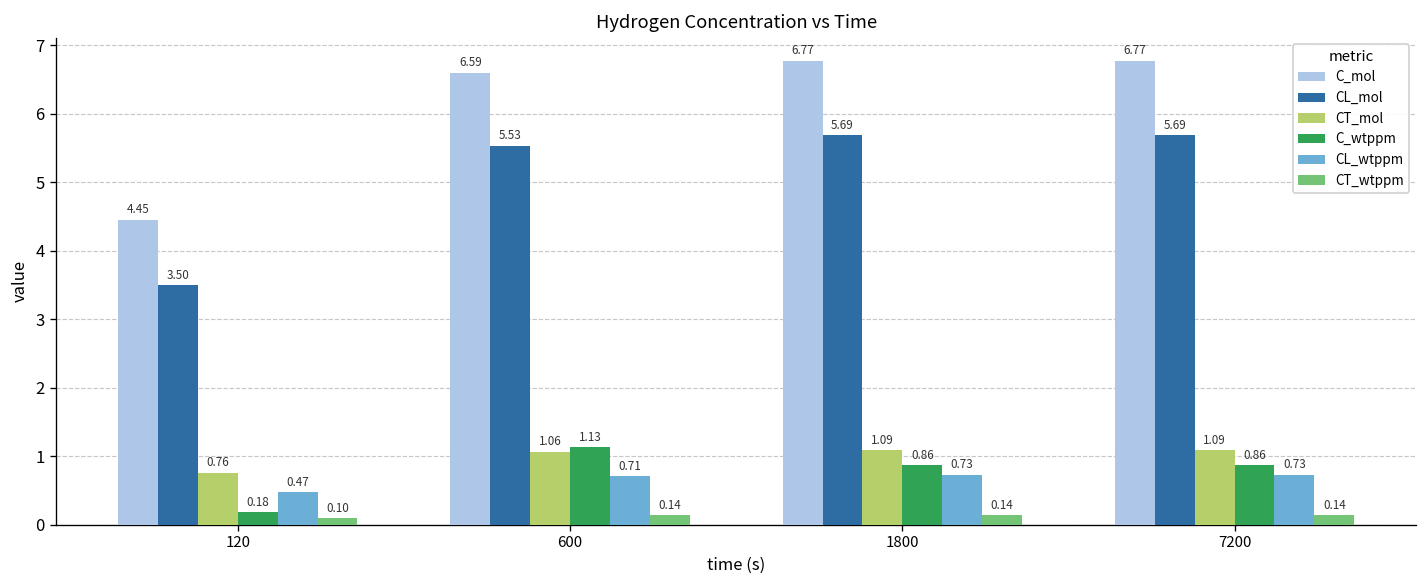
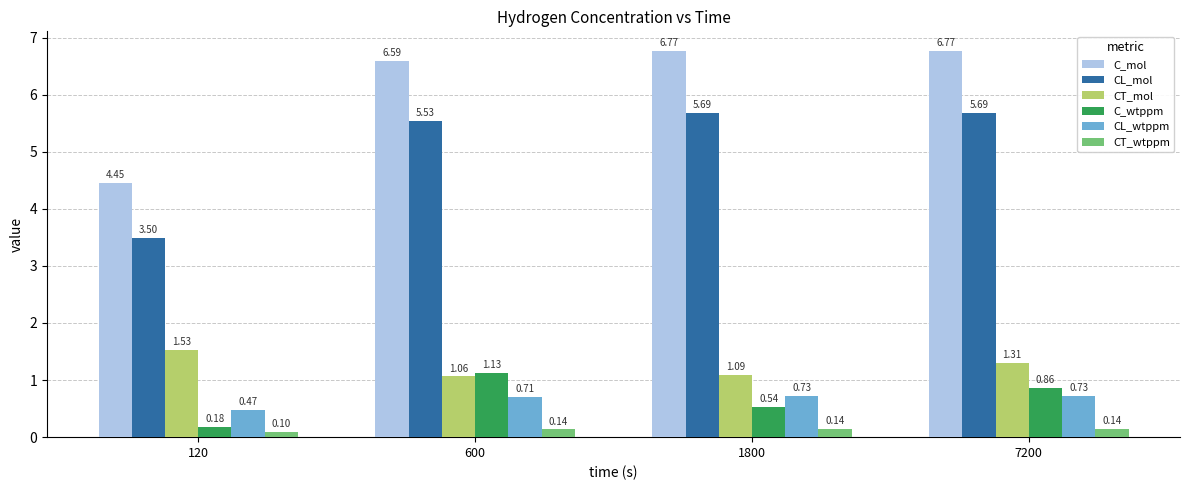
  {
    "C_mol": {
      "120": 4.45,
      "600": 6.59,
      "1800": 6.77,
      "7200": 6.77
    },
    "CL_mol": {
      "120": 3.50,
      "600": 5.53,
      "1800": 5.69,
      "7200": 5.69
    },
    "CT_mol": {
-     "120": 0.76,
+     "120": 1.53,
      "600": 1.06,
      "1800": 1.09,
-     "7200": 1.09
+     "7200": 1.31
    },
    "C_wtppm": {
      "120": 0.18,
      "600": 1.13,
-     "1800": 0.86,
+     "1800": 0.54,
      "7200": 0.86
    },
    "CL_wtppm": {
      "120": 0.47,
      "600": 0.71,
      "1800": 0.73,
      "7200": 0.73
    },
    "CT_wtppm": {
      "120": 0.10,
      "600": 0.14,
      "1800": 0.14,
      "7200": 0.14
    }
  }
